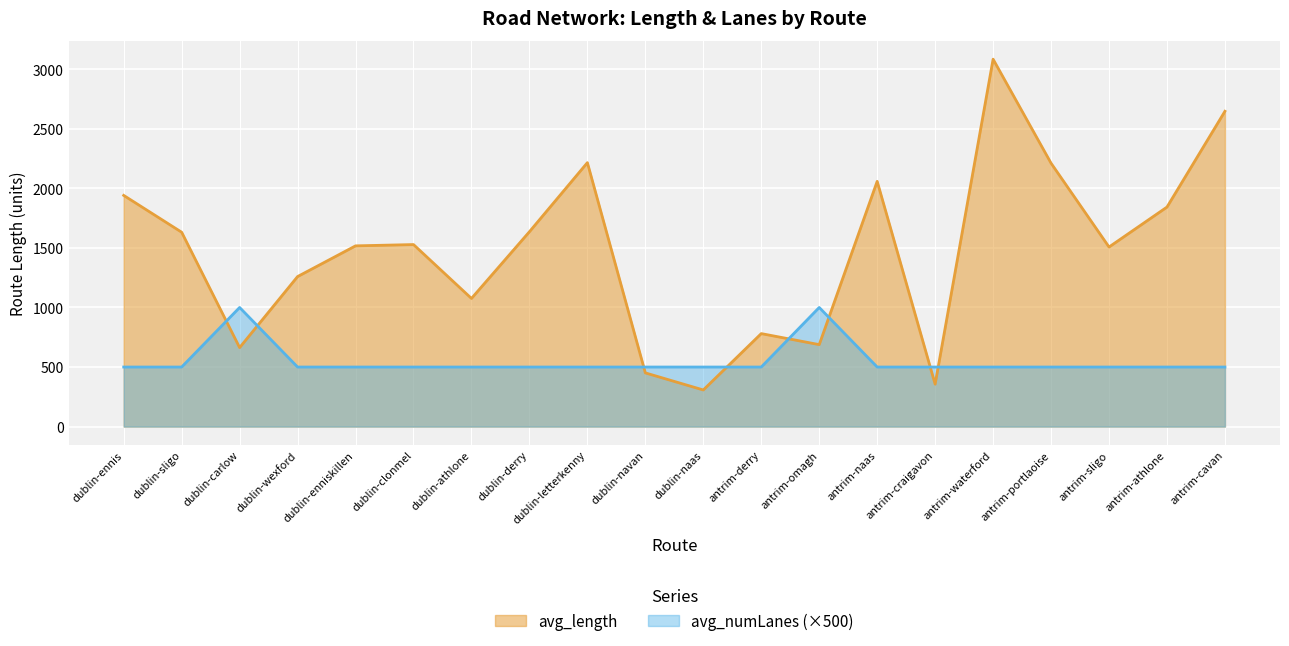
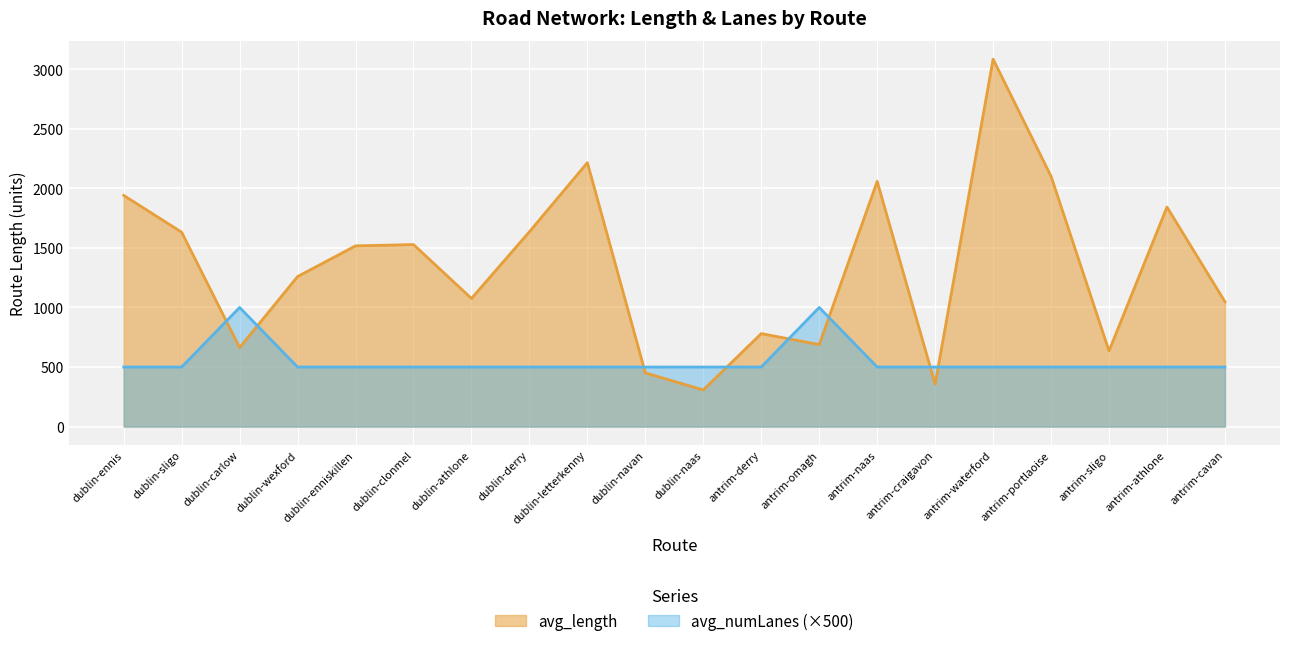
  {
    "avg_length": {
      "dublin-ennis": 1940,
      "dublin-sligo": 1630,
      "dublin-carlow": 660,
      "dublin-wexford": 1260,
      "dublin-enniskillen": 1520,
      "dublin-clonmel": 1530,
      "dublin-athlone": 1080,
      "dublin-derry": 1640,
      "dublin-letterkenny": 2220,
      "dublin-navan": 450,
      "dublin-naas": 310,
      "antrim-derry": 780,
      "antrim-omagh": 690,
      "antrim-naas": 2060,
      "antrim-craigavon": 360,
      "antrim-waterford": 3080,
-     "antrim-portlaoise": 2210,
-     "antrim-sligo": 1510,
+     "antrim-portlaoise": 2100,
+     "antrim-sligo": 640,
      "antrim-athlone": 1840,
-     "antrim-cavan": 2650
+     "antrim-cavan": 1050
    },
    "avg_numLanes (×500)": {
      "dublin-ennis": 500,
      "dublin-sligo": 500,
      "dublin-carlow": 1000,
      "dublin-wexford": 500,
      "dublin-enniskillen": 500,
      "dublin-clonmel": 500,
      "dublin-athlone": 500,
      "dublin-derry": 500,
      "dublin-letterkenny": 500,
      "dublin-navan": 500,
      "dublin-naas": 500,
      "antrim-derry": 500,
      "antrim-omagh": 1000,
      "antrim-naas": 500,
      "antrim-craigavon": 500,
      "antrim-waterford": 500,
      "antrim-portlaoise": 500,
      "antrim-sligo": 500,
      "antrim-athlone": 500,
      "antrim-cavan": 500
    }
  }
